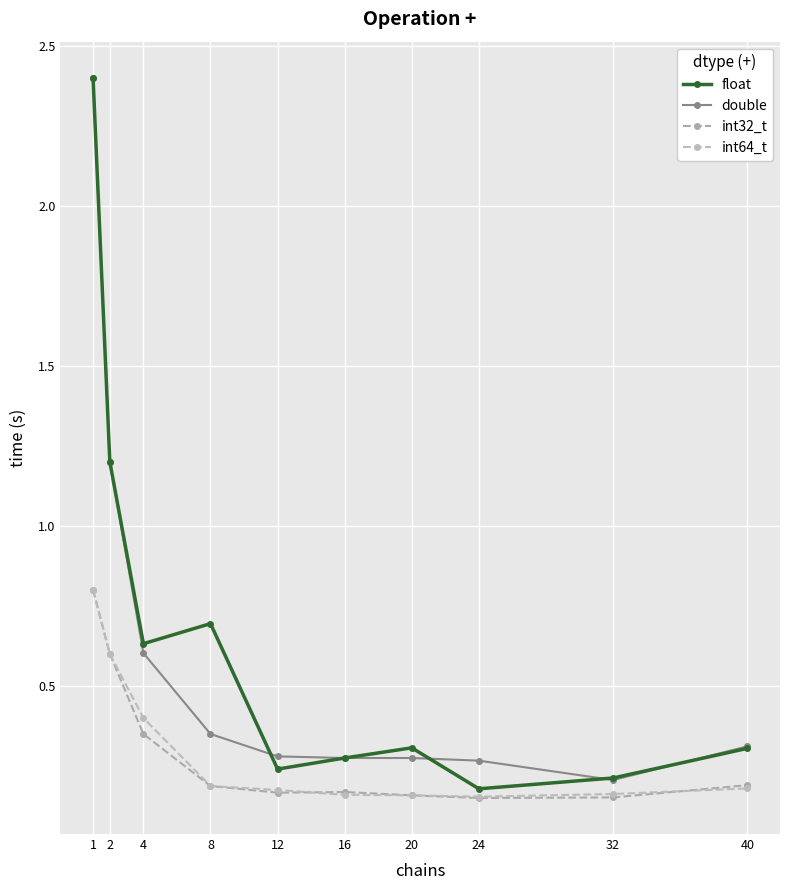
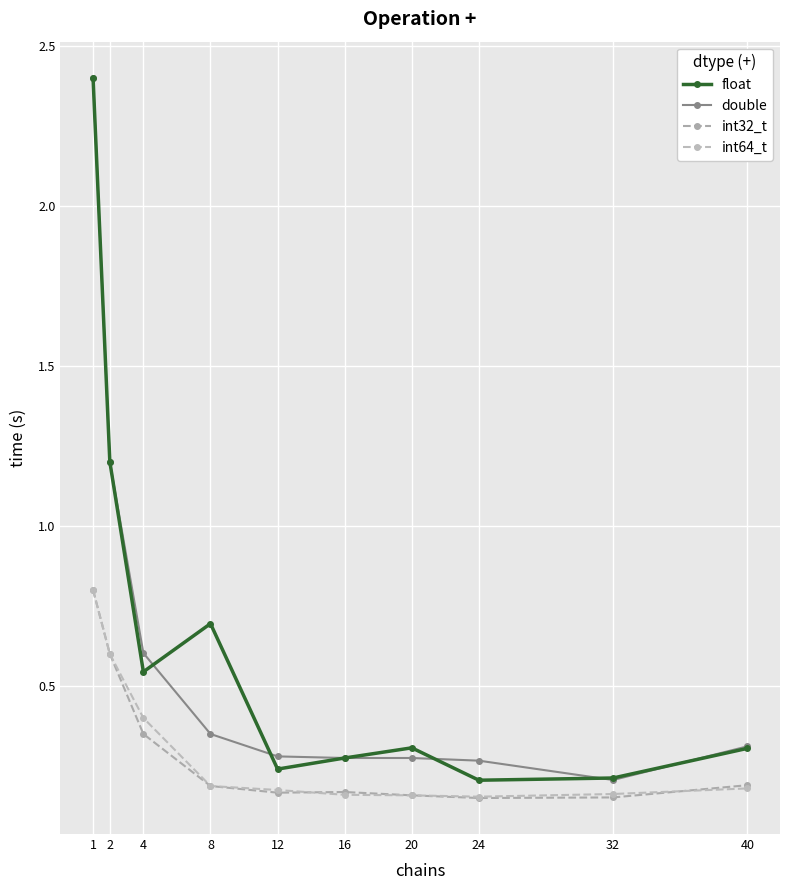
  {
    "float": {
-     "4": 0.63,
+     "4": 0.54,
      "8": 0.69,
      "12": 0.24,
      "20": 0.31,
-     "24": 0.18
+     "24": 0.21
    }
  }
